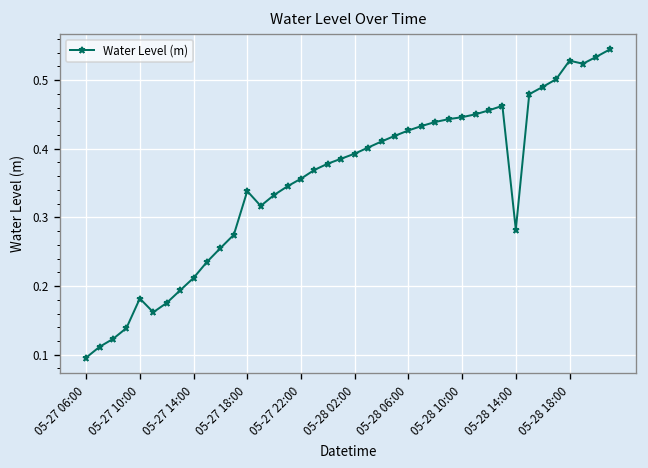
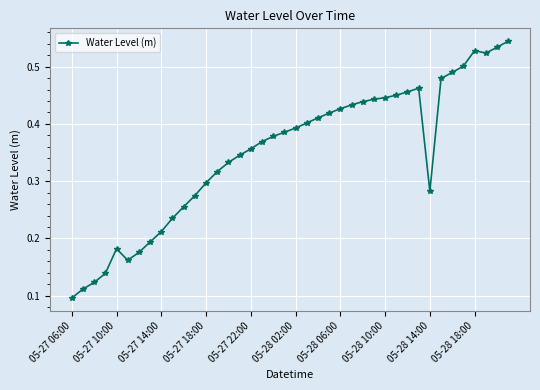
  {
    "05-27 06:00": 0.10,
    "05-27 10:00": 0.18,
    "05-27 14:00": 0.21,
-   "05-27 18:00": 0.34,
+   "05-27 18:00": 0.30,
    "05-27 22:00": 0.36,
    "05-28 02:00": 0.39,
    "05-28 06:00": 0.43,
    "05-28 10:00": 0.45,
    "05-28 14:00": 0.28,
    "05-28 18:00": 0.53
  }
